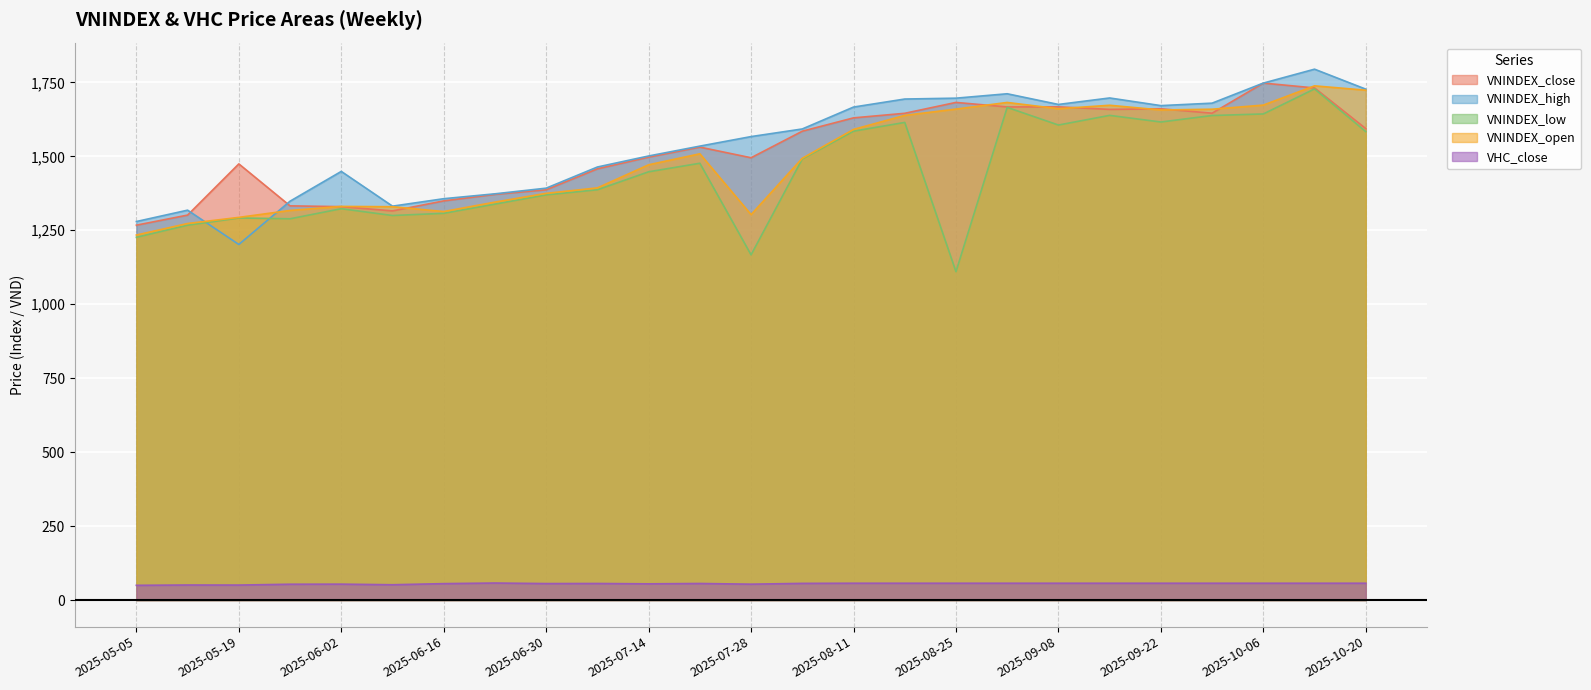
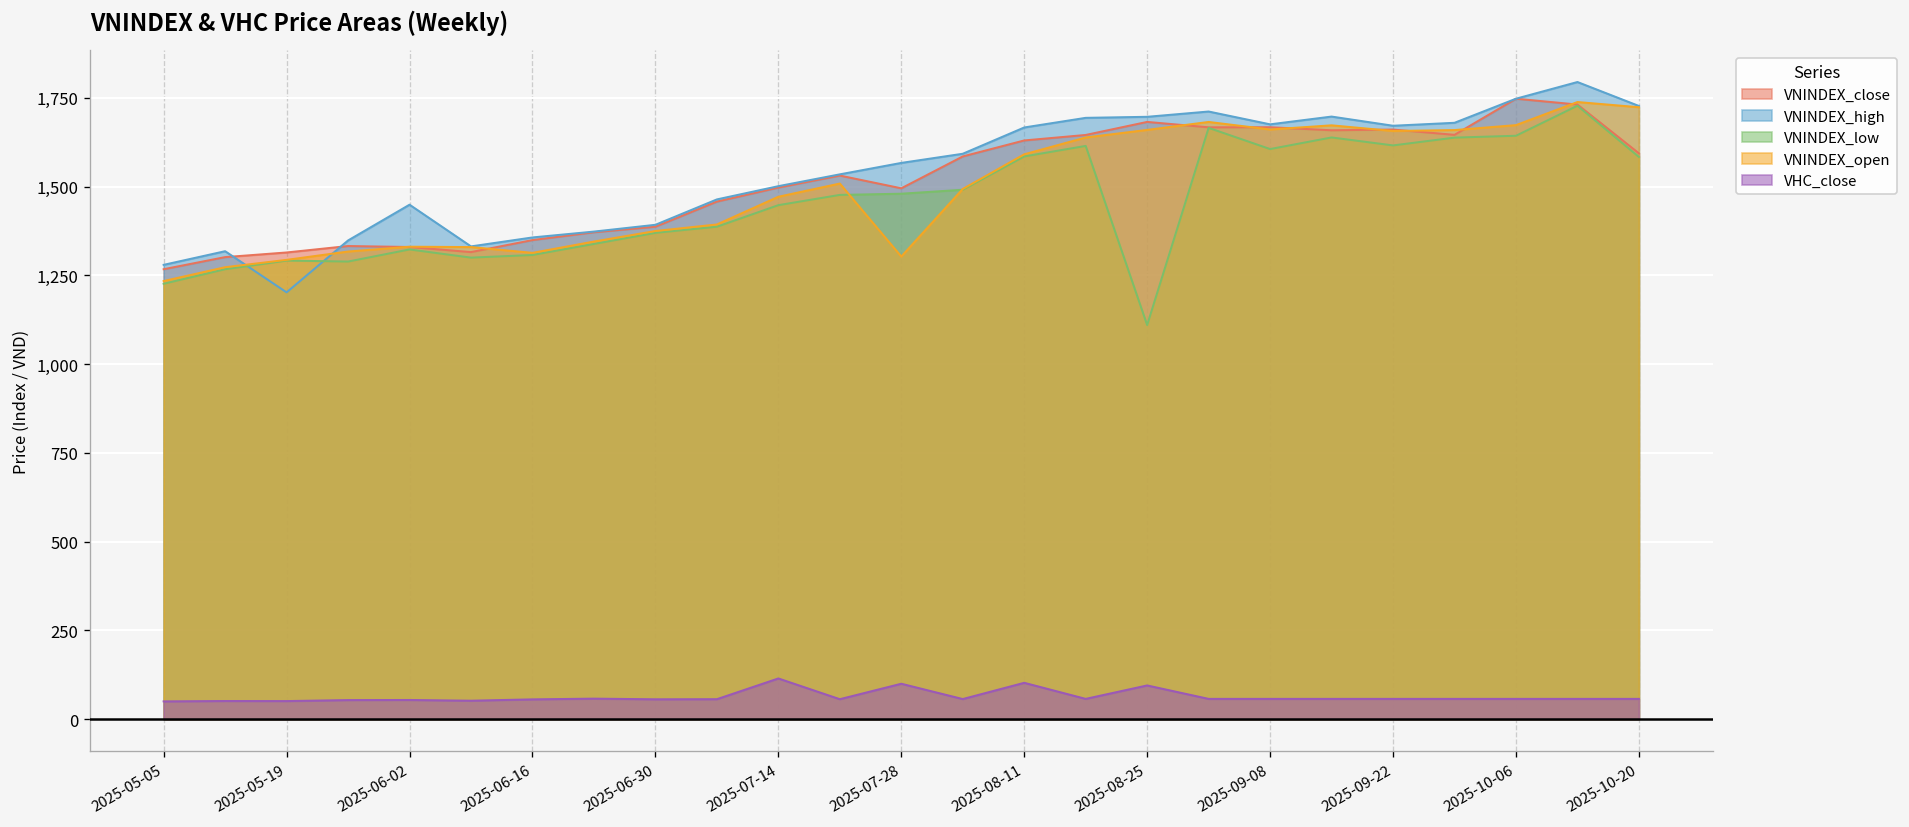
  {
    "VNINDEX_close": {
      "2025-05-05": "1,270",
-     "2025-05-19": "1,470",
+     "2025-05-19": "1,310",
      "2025-07-28": "1,500",
      "2025-08-11": "1,630",
      "2025-08-25": "1,680",
      "2025-10-20": "1,590"
    },
    "VNINDEX_high": {
      "2025-05-05": "1,280",
      "2025-05-19": "1,200",
      "2025-06-02": "1,450",
      "2025-07-28": "1,570",
      "2025-08-11": "1,670",
      "2025-08-25": "1,700",
      "2025-09-22": "1,670"
    },
    "VNINDEX_low": {
      "2025-07-14": "1,450",
-     "2025-07-28": "1,170",
+     "2025-07-28": "1,480",
      "2025-08-25": "1,110",
      "2025-09-08": "1,610",
      "2025-09-22": "1,620",
      "2025-10-06": "1,640",
      "2025-10-20": "1,580"
    },
    "VNINDEX_open": {
      "2025-07-14": "1,470",
      "2025-07-28": "1,300",
      "2025-08-25": "1,660",
      "2025-10-06": "1,670"
    },
    "VHC_close": {
      "2025-05-05": "50",
      "2025-05-19": "50",
      "2025-06-02": "50",
      "2025-06-16": "60",
      "2025-06-30": "60",
-     "2025-07-14": "50",
-     "2025-07-28": "50",
-     "2025-08-11": "60",
-     "2025-08-25": "60",
+     "2025-07-14": "110",
+     "2025-07-28": "100",
+     "2025-08-11": "100",
+     "2025-08-25": "90",
      "2025-09-08": "60",
      "2025-09-22": "60",
      "2025-10-06": "60",
      "2025-10-20": "60"
    }
  }
